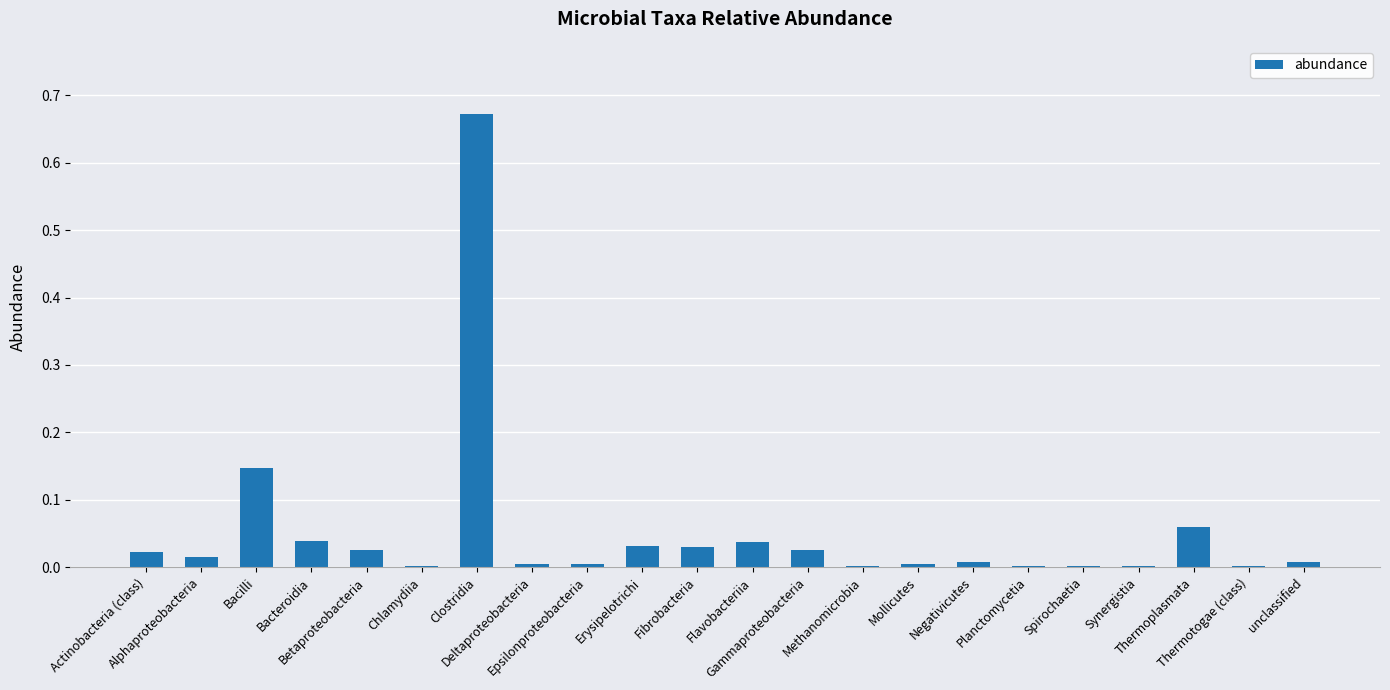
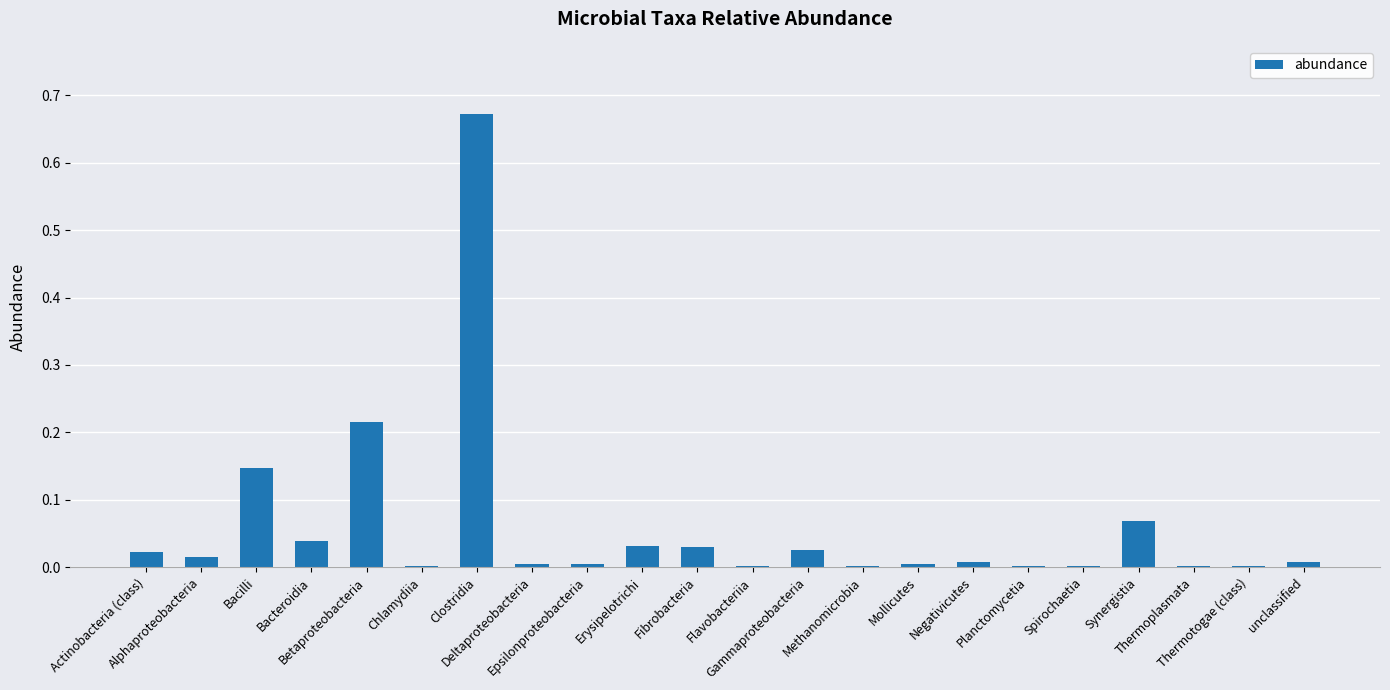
  {
    "Actinobacteria (class)": 0.02,
    "Alphaproteobacteria": 0.02,
    "Bacilli": 0.15,
    "Bacteroidia": 0.04,
-   "Betaproteobacteria": 0.03,
+   "Betaproteobacteria": 0.22,
    "Clostridia": 0.67,
    "Deltaproteobacteria": 0.01,
    "Epsilonproteobacteria": 0.00,
    "Erysipelotrichi": 0.03,
    "Fibrobacteria": 0.03,
-   "Flavobacteriia": 0.04,
+   "Flavobacteriia": 0.00,
    "Gammaproteobacteria": 0.03,
    "Mollicutes": 0.01,
    "Negativicutes": 0.01,
-   "Synergistia": 0.00,
-   "Thermoplasmata": 0.06,
+   "Synergistia": 0.07,
+   "Thermoplasmata": 0.00,
    "unclassified": 0.01
  }
